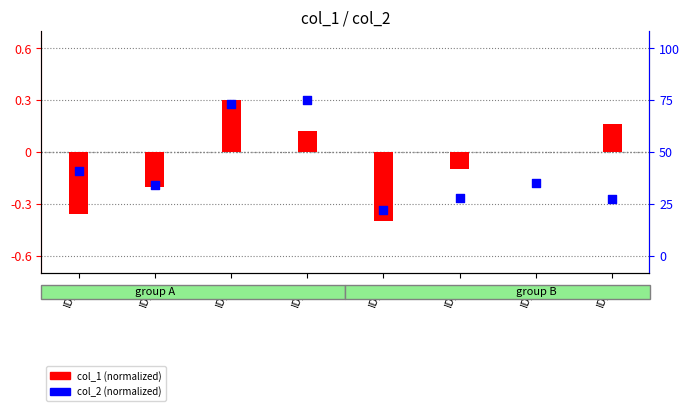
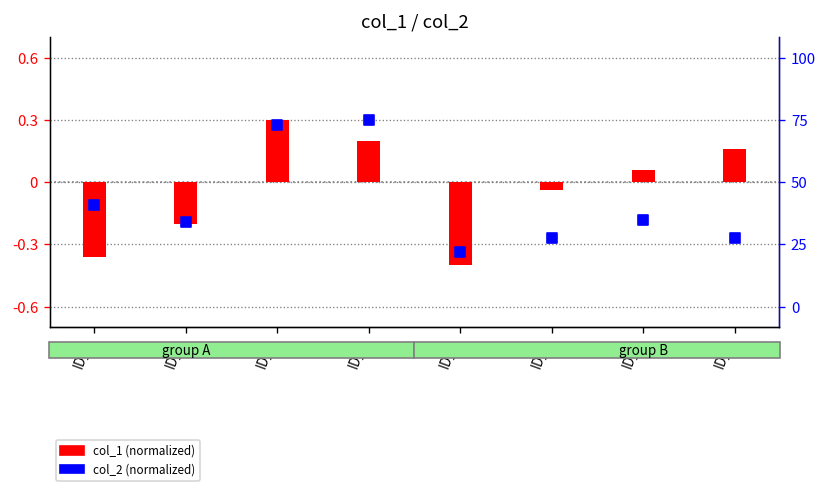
  {
    "col_1 (normalized)": {
      "ID_0": -0.36,
      "ID_1": -0.20,
      "ID_2": 0.30,
-     "ID_3": 0.12,
+     "ID_3": 0.20,
      "ID_4": -0.40,
-     "ID_5": -0.10,
-     "ID_6": 0.00,
+     "ID_5": -0.04,
+     "ID_6": 0.06,
      "ID_7": 0.16
    }
  }
